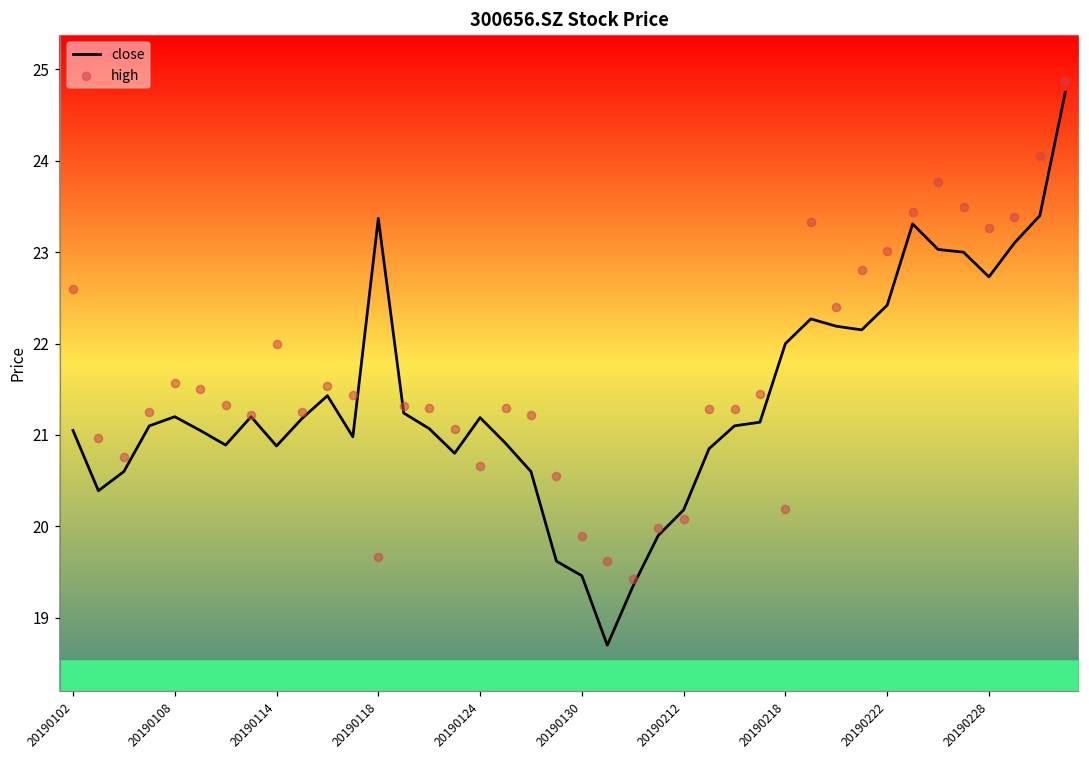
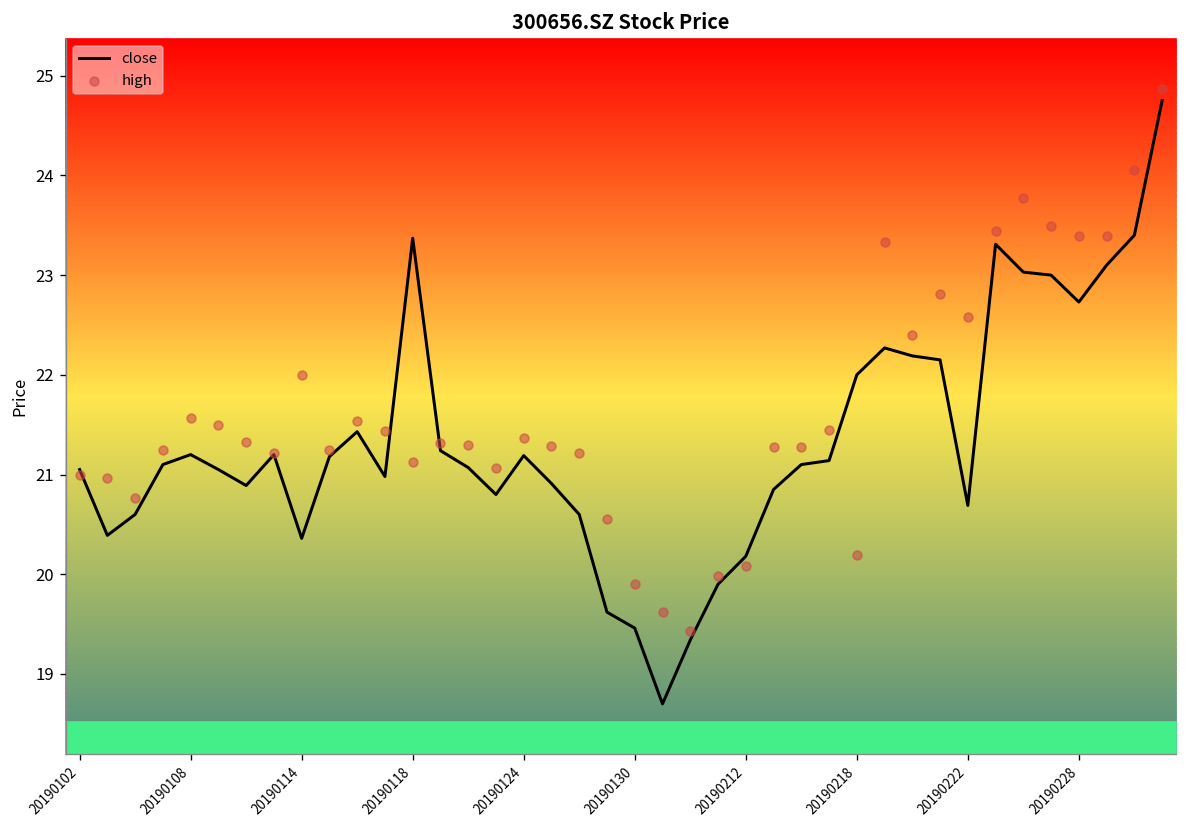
  {
    "high": {
-     "20190102": 22.6,
-     "20190118": 19.7,
-     "20190124": 20.7,
-     "20190222": 23.0,
-     "20190228": 23.3
+     "20190102": 21.0,
+     "20190118": 21.1,
+     "20190124": 21.4,
+     "20190222": 22.6,
+     "20190228": 23.4
    },
    "close": {
      "20190102": 21.1,
      "20190108": 21.2,
-     "20190114": 20.9,
+     "20190114": 20.4,
      "20190118": 23.4,
      "20190124": 21.2,
      "20190130": 19.5,
      "20190212": 20.2,
      "20190218": 22.0,
-     "20190222": 22.4,
+     "20190222": 20.7,
      "20190228": 22.7
    }
  }
